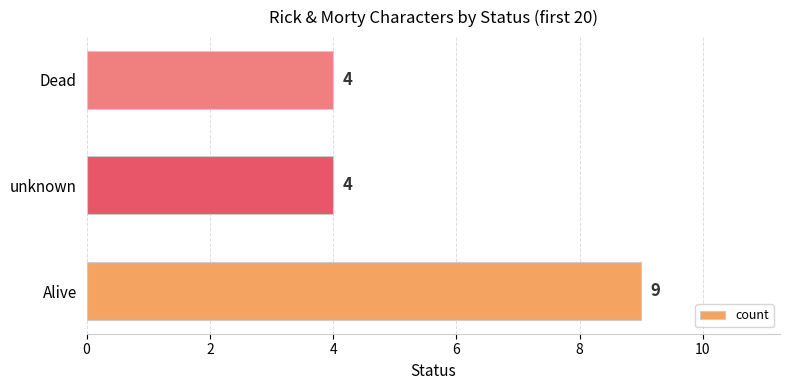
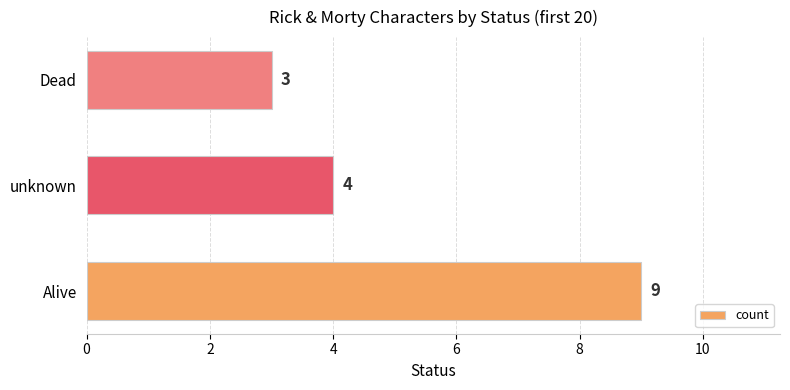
  {
-   "Dead": 4,
+   "Dead": 3,
    "unknown": 4,
    "Alive": 9
  }
